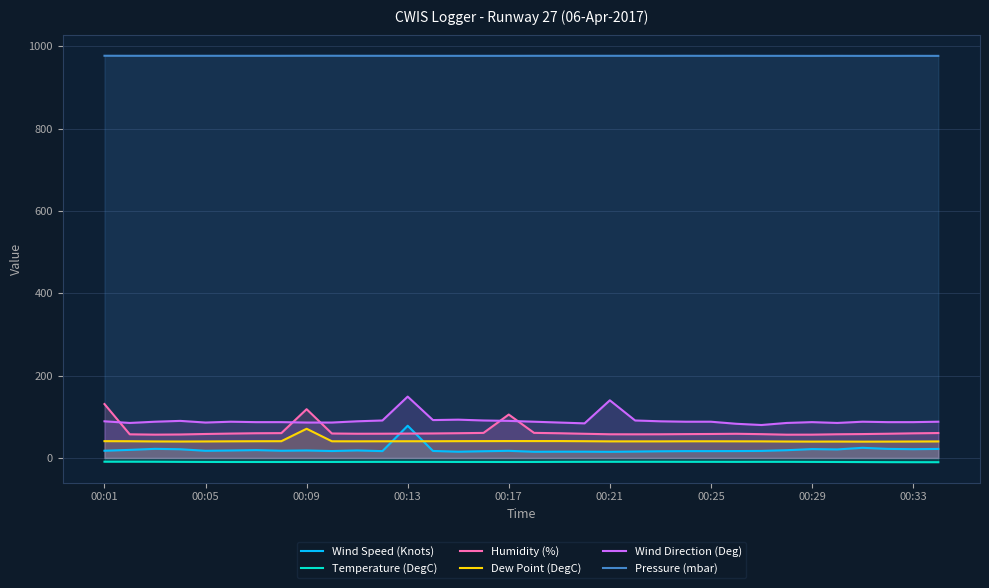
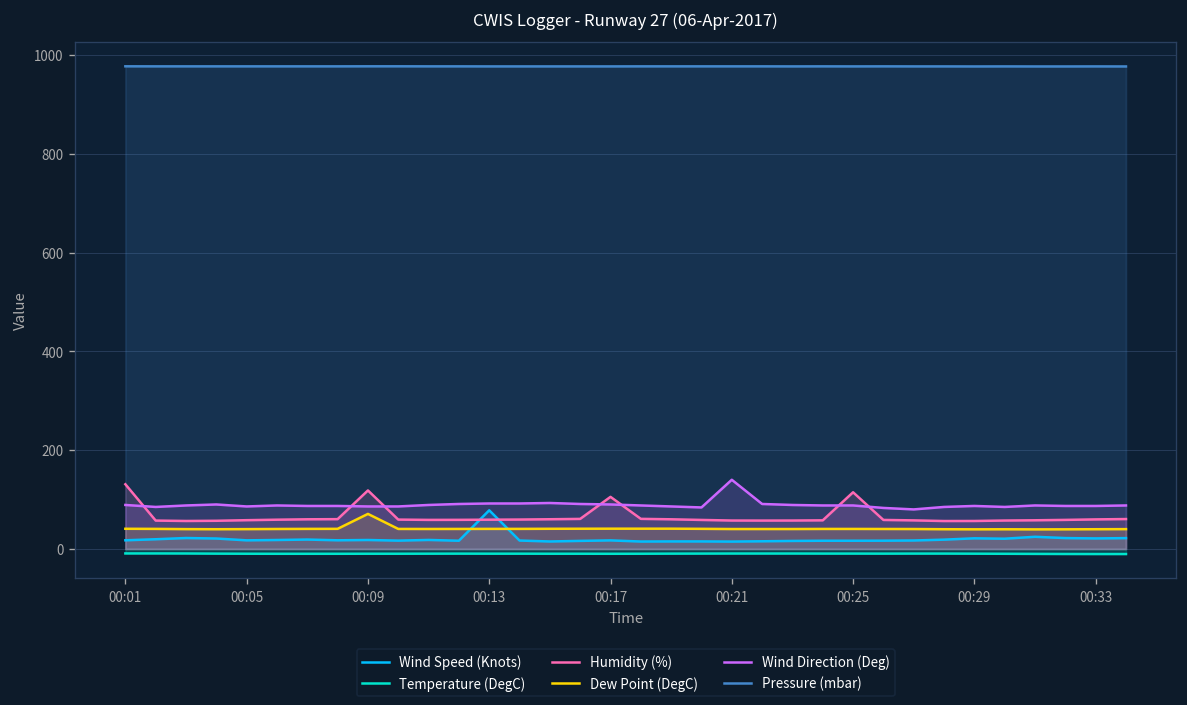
  {
    "Wind Speed (Knots)": {
      "00:01": 20,
      "00:05": 20,
      "00:09": 20,
      "00:13": 80,
      "00:17": 20,
      "00:21": 10,
      "00:25": 20,
      "00:29": 20,
      "00:33": 20
    },
    "Humidity (%)": {
      "00:01": 130,
      "00:05": 60,
      "00:09": 120,
      "00:13": 60,
      "00:17": 110,
      "00:21": 60,
-     "00:25": 60,
+     "00:25": 110,
      "00:29": 60,
      "00:33": 60
    },
    "Dew Point (DegC)": {
      "00:01": 40,
      "00:05": 40,
      "00:09": 70,
      "00:13": 40,
      "00:17": 40,
      "00:21": 40,
      "00:25": 40,
      "00:29": 40,
      "00:33": 40
    },
    "Wind Direction (Deg)": {
      "00:01": 90,
      "00:05": 90,
      "00:09": 90,
-     "00:13": 150,
+     "00:13": 90,
      "00:17": 90,
      "00:21": 140,
      "00:25": 90,
      "00:29": 90,
      "00:33": 90
    },
    "Pressure (mbar)": {
      "00:01": 980,
      "00:05": 980,
      "00:09": 980,
      "00:13": 980,
      "00:17": 980,
      "00:21": 980,
      "00:25": 980,
      "00:29": 980,
      "00:33": 980
    }
  }
